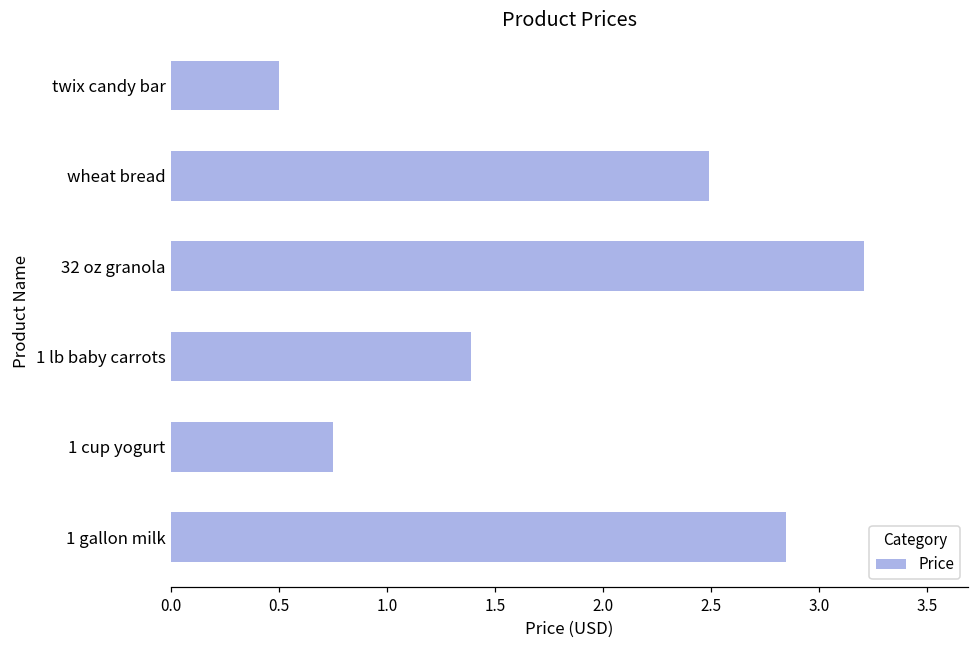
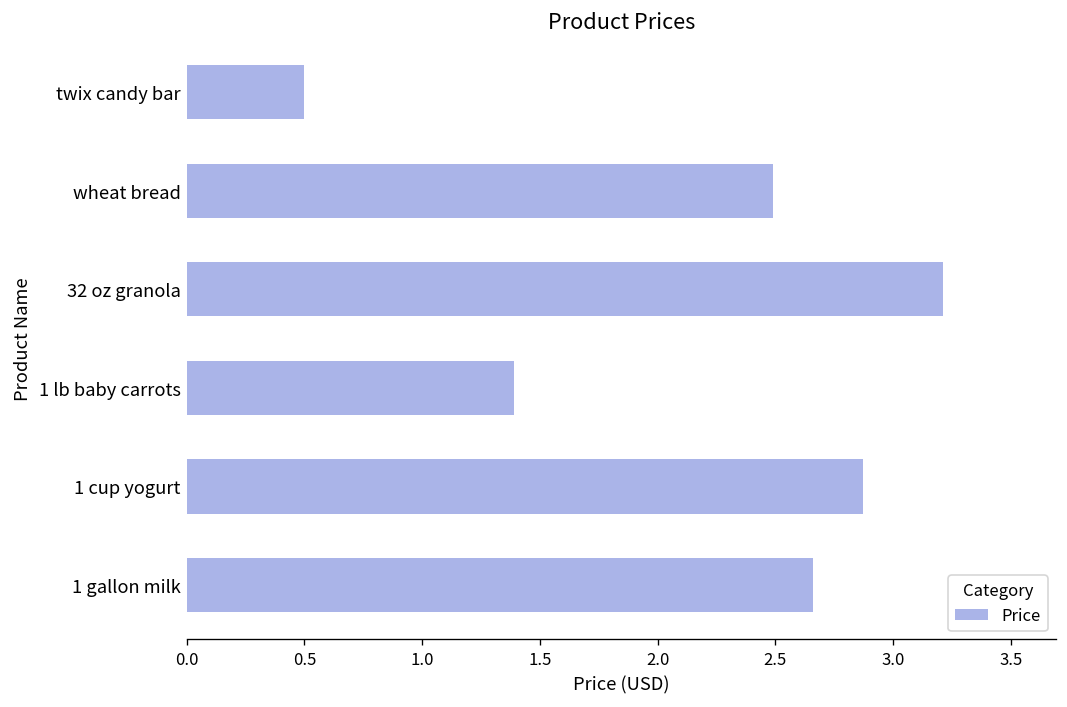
  {
    "twix candy bar": 0.50,
    "wheat bread": 2.49,
    "32 oz granola": 3.21,
    "1 lb baby carrots": 1.39,
-   "1 cup yogurt": 0.75,
-   "1 gallon milk": 2.85
+   "1 cup yogurt": 2.87,
+   "1 gallon milk": 2.66
  }
